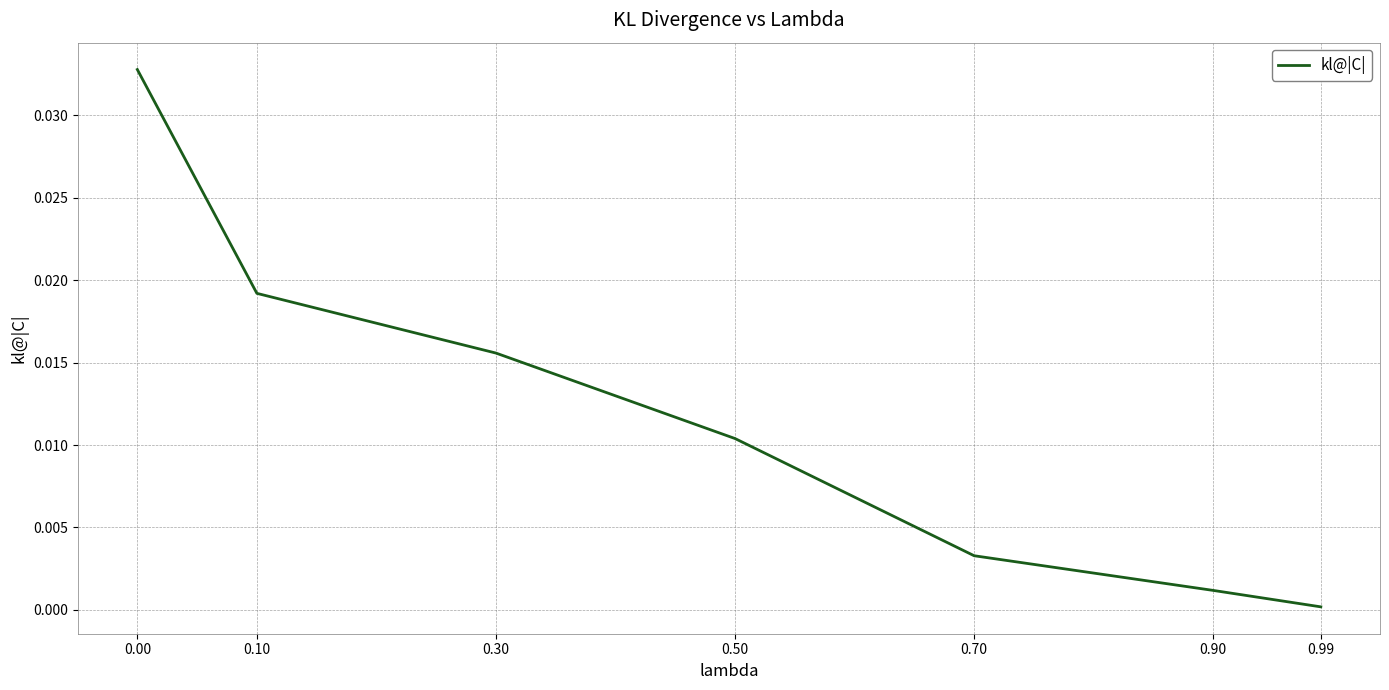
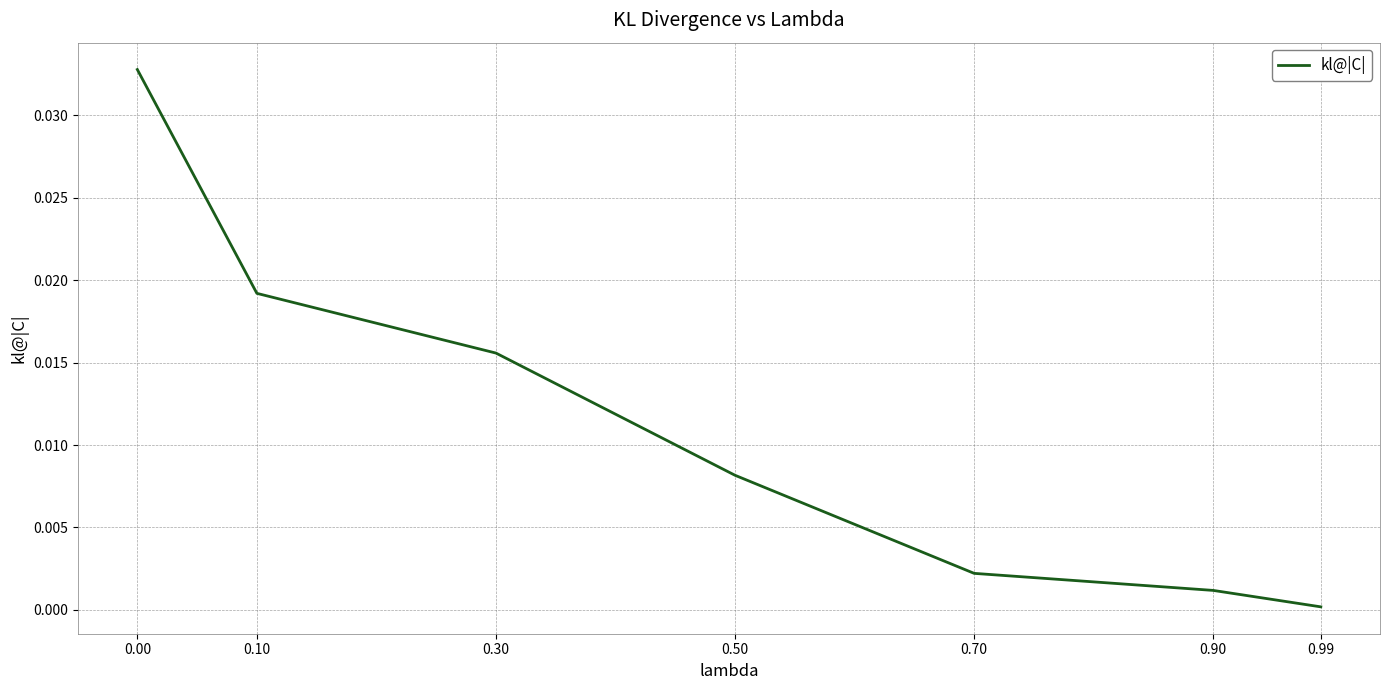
  {
    "0.00": 0.0328,
    "0.10": 0.0192,
    "0.30": 0.0156,
-   "0.50": 0.0104,
-   "0.70": 0.0033,
+   "0.50": 0.0082,
+   "0.70": 0.0022,
    "0.90": 0.0012,
    "0.99": 0.0002
  }
